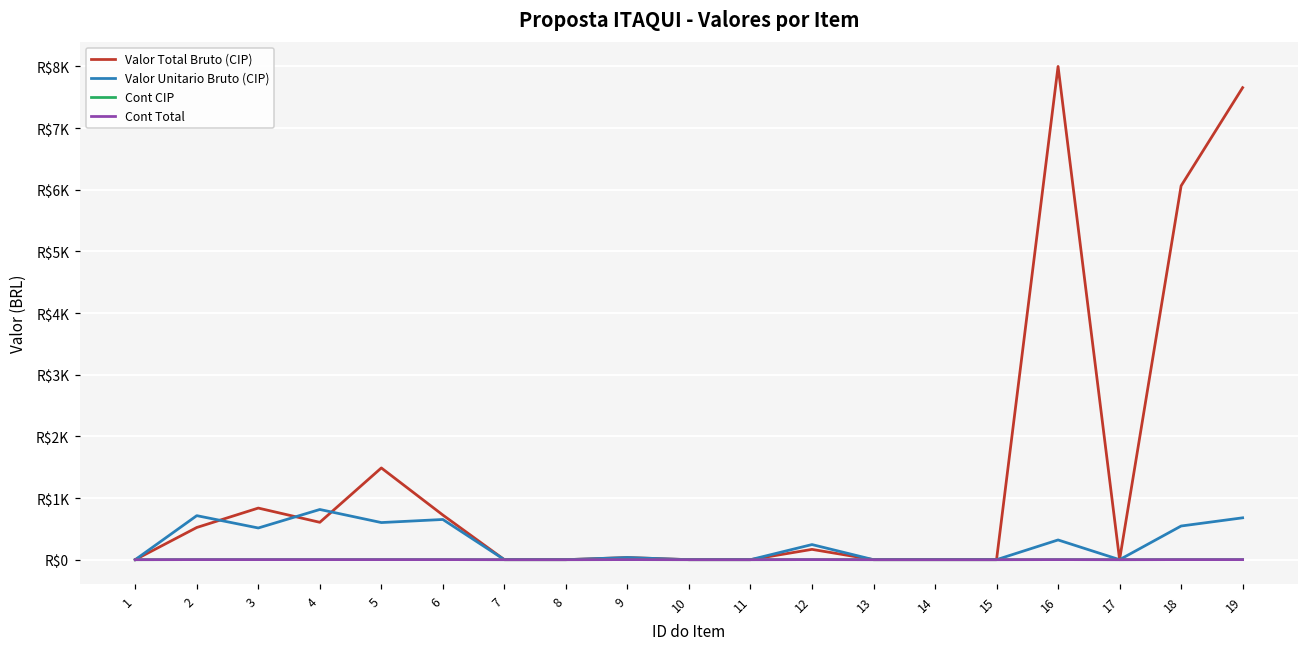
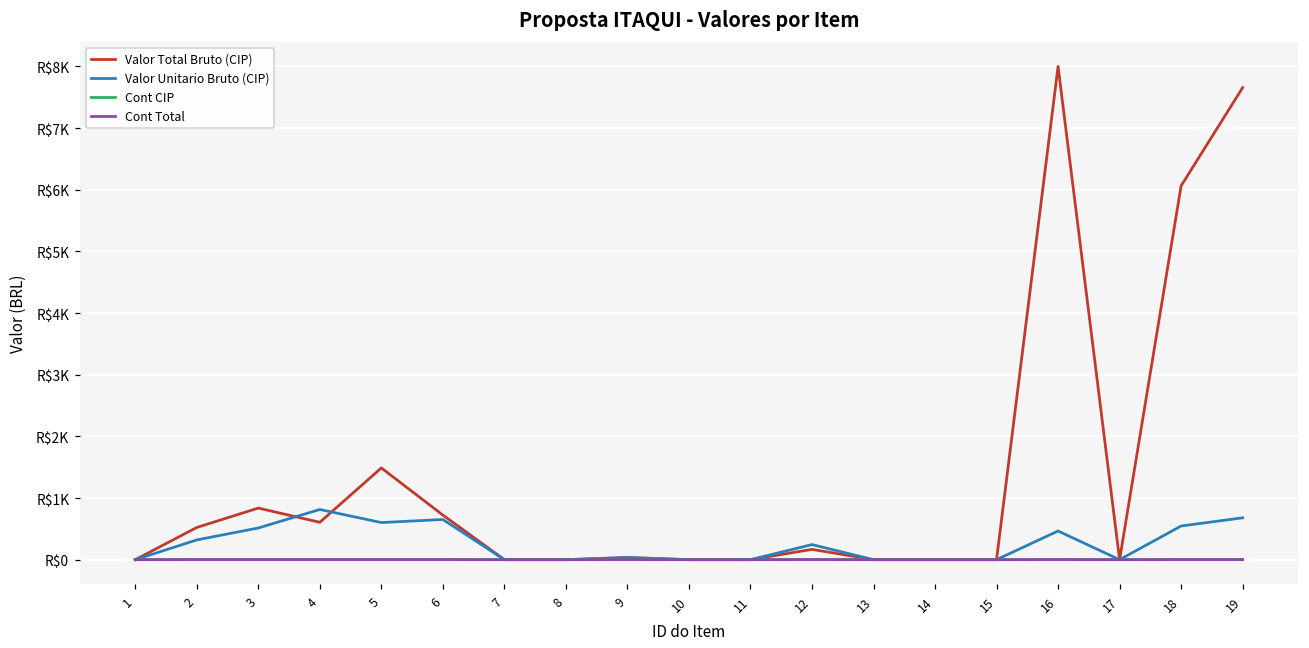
  {
    "Valor Total Bruto (CIP)": {
      "2": "R$500",
      "3": "R$800",
      "4": "R$600",
      "5": "R$1500",
      "6": "R$700",
      "12": "R$200",
      "16": "R$8000",
      "18": "R$6100",
      "19": "R$7700"
    },
    "Valor Unitario Bruto (CIP)": {
-     "2": "R$700",
+     "2": "R$300",
      "3": "R$500",
      "4": "R$800",
      "5": "R$600",
      "6": "R$700",
      "12": "R$200",
-     "16": "R$300",
+     "16": "R$500",
      "18": "R$500",
      "19": "R$700"
    },
    "Cont Total": {
      "2": "R$0",
      "3": "R$0",
      "4": "R$0",
      "5": "R$0",
      "6": "R$0",
      "12": "R$0",
      "16": "R$0",
      "18": "R$0",
      "19": "R$0"
    }
  }
